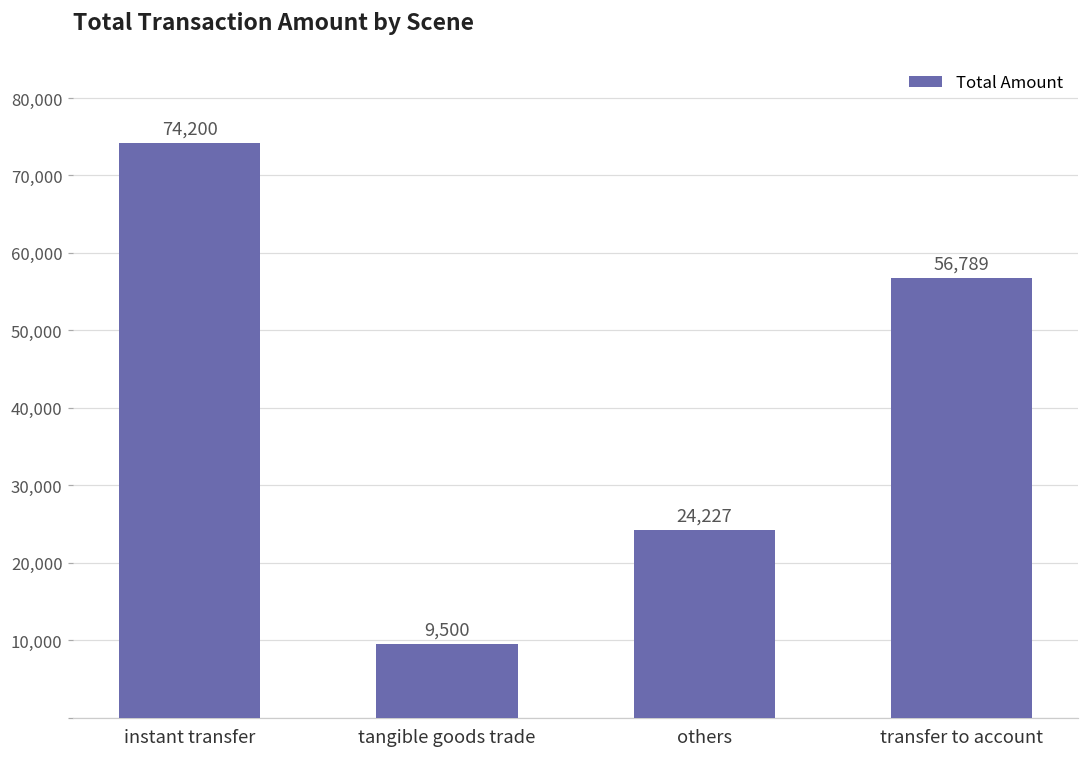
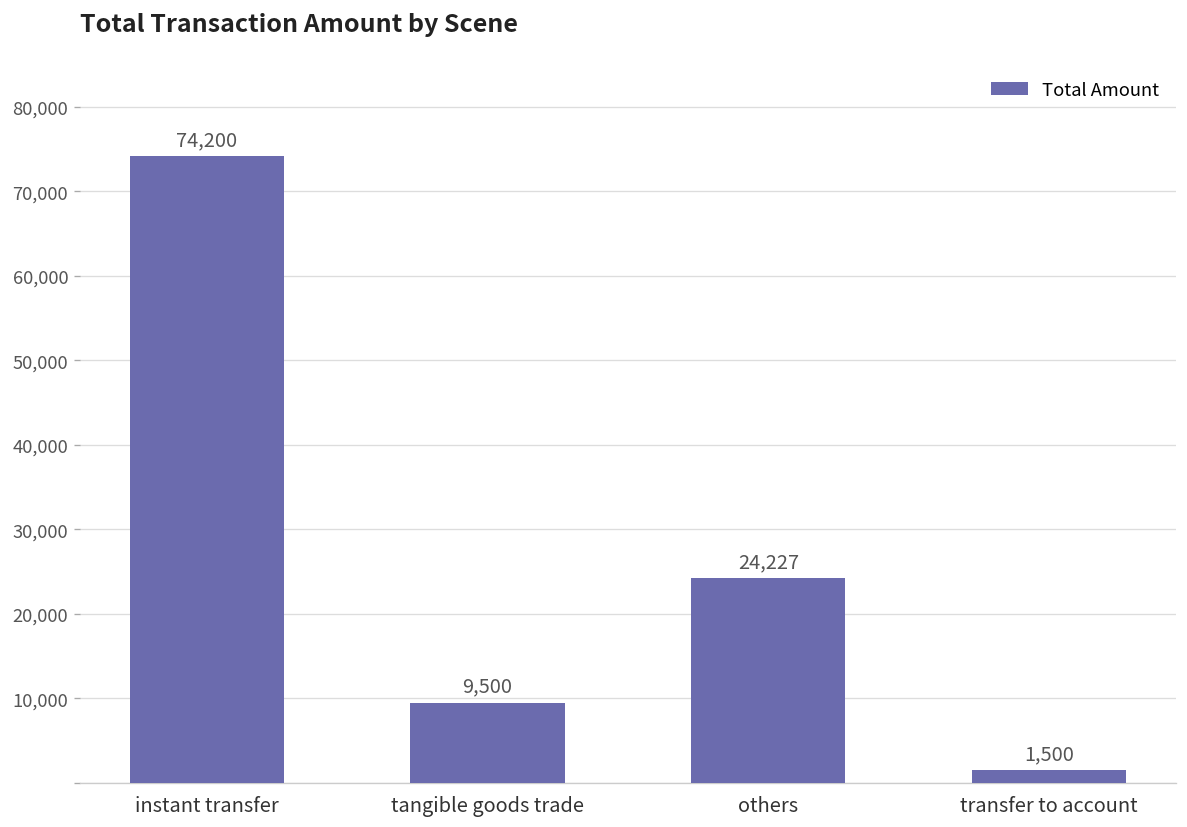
  {
    "instant transfer": "74,200",
    "tangible goods trade": "9,500",
    "others": "24,227",
-   "transfer to account": "56,789"
+   "transfer to account": "1,500"
  }
